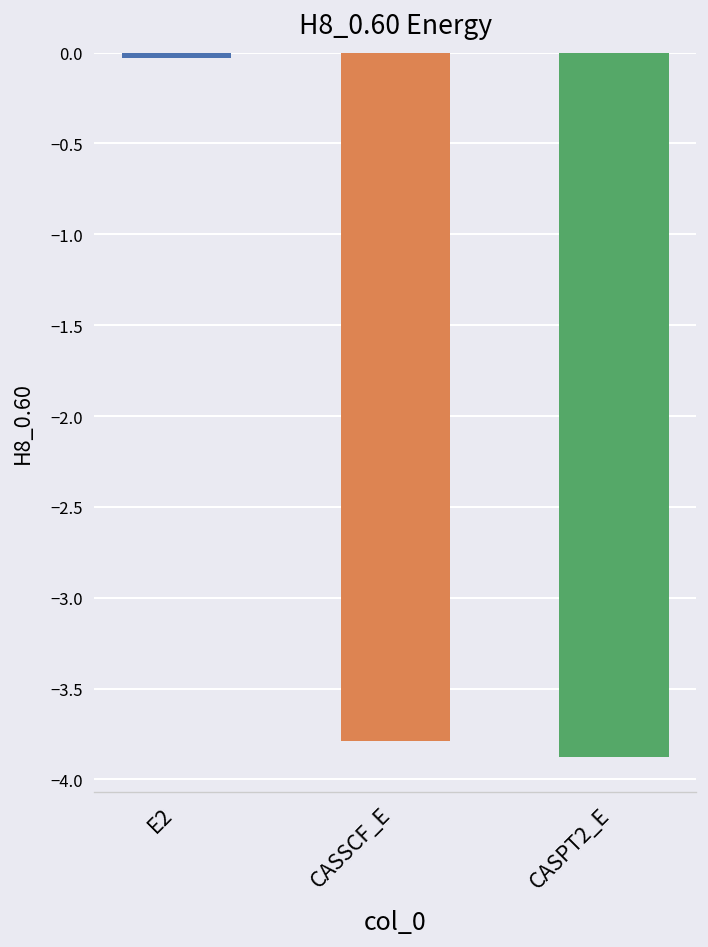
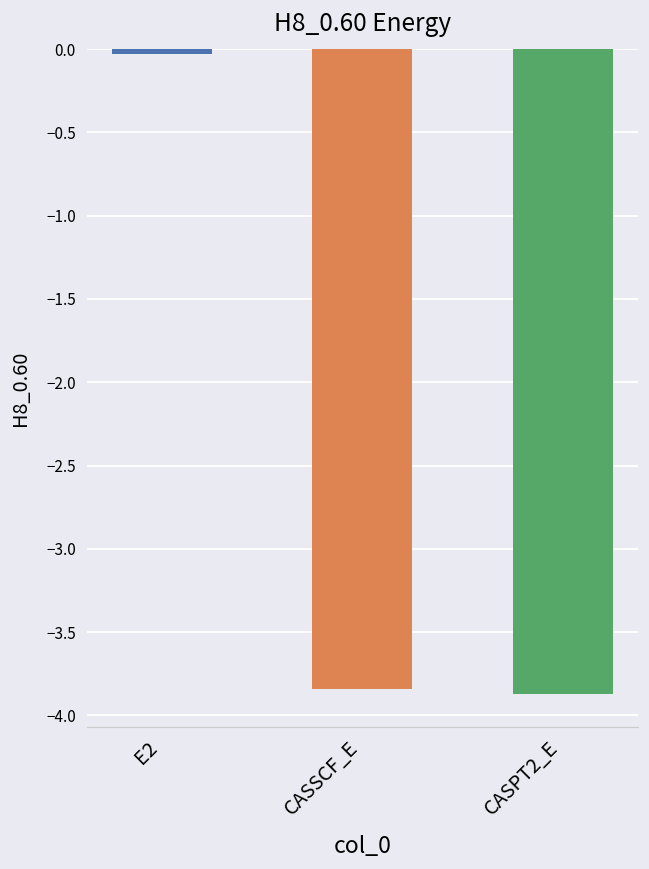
  {
    "E2": -0.03,
-   "CASSCF_E": -3.79,
+   "CASSCF_E": -3.84,
    "CASPT2_E": -3.87
  }
